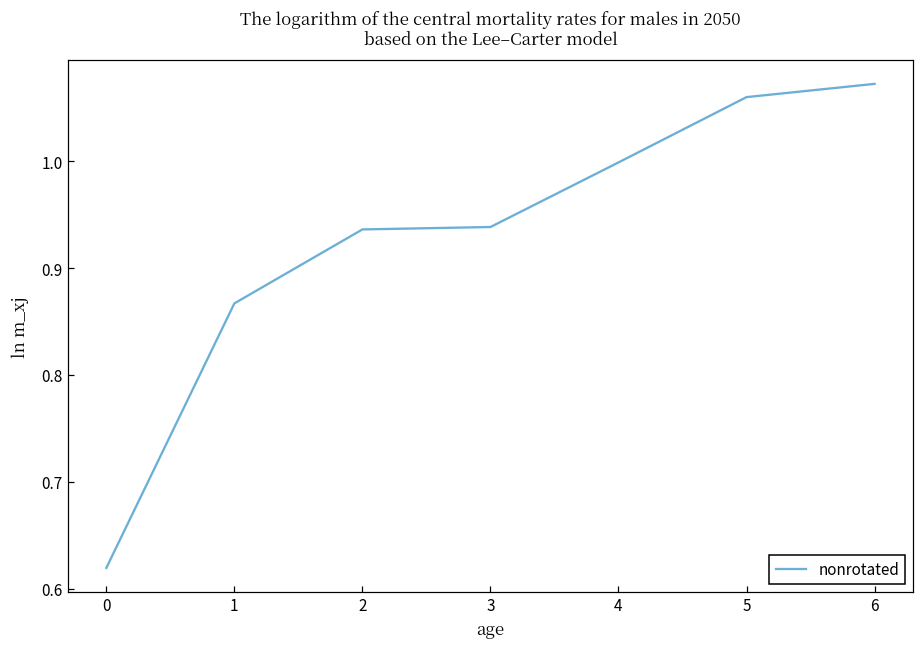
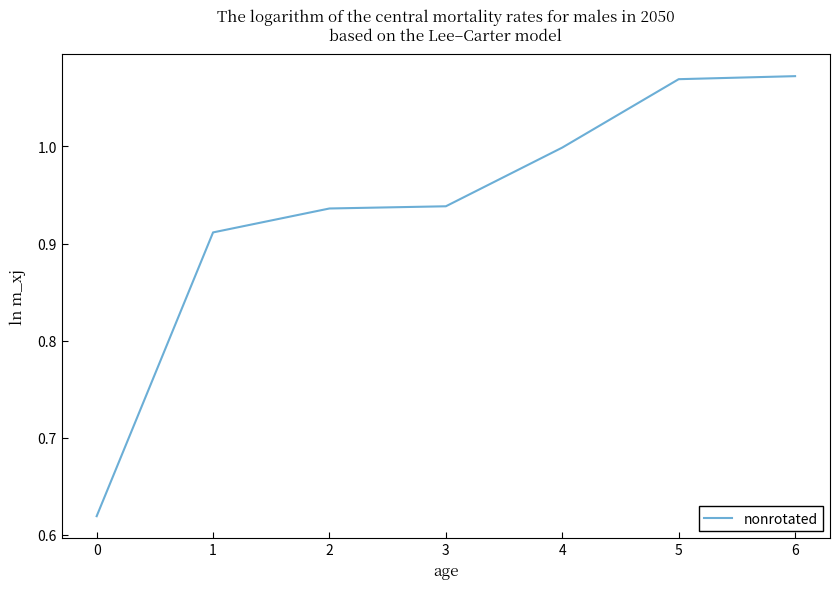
  {
    "0": 0.62,
-   "1": 0.87,
+   "1": 0.91,
    "2": 0.94,
    "3": 0.94,
    "4": 1.00,
-   "5": 1.06,
+   "5": 1.07,
    "6": 1.07
  }
